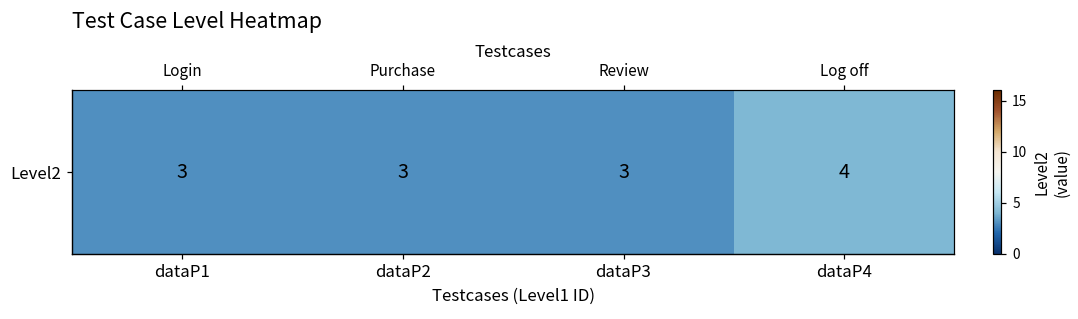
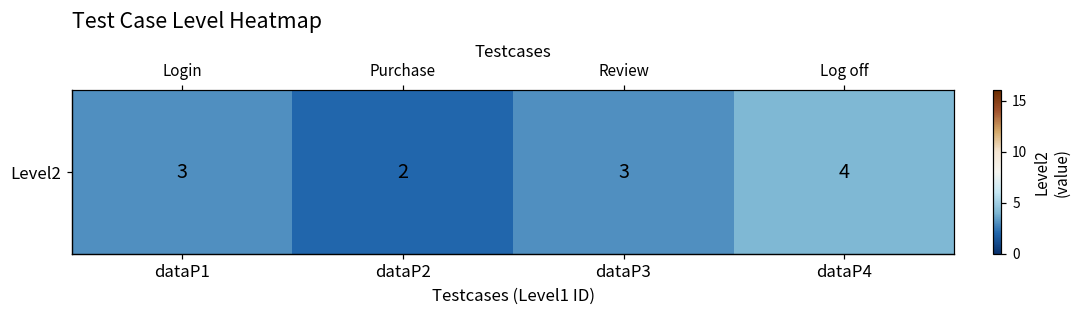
  {
    "Level2": {
      "dataP1": 3,
-     "dataP2": 3,
+     "dataP2": 2,
      "dataP3": 3,
      "dataP4": 4
    }
  }
